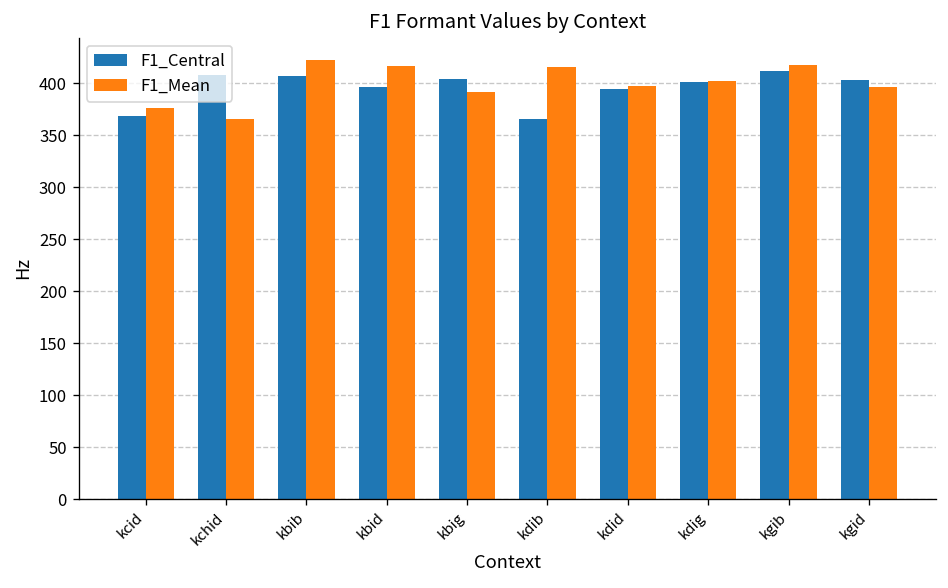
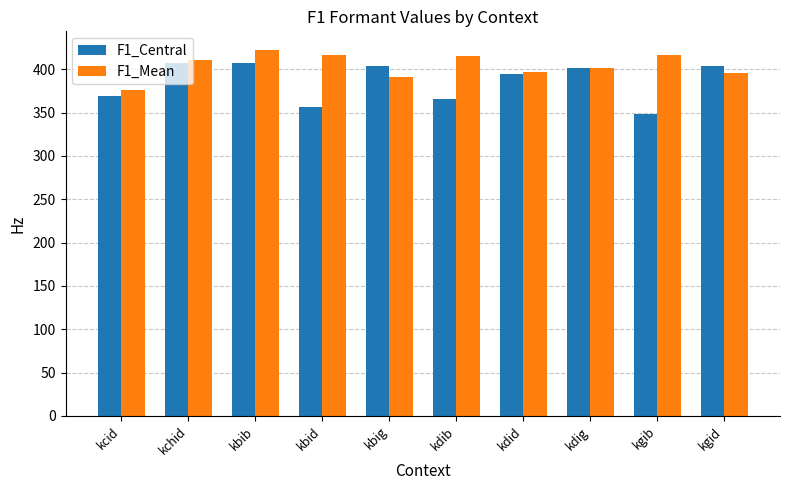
  {
    "F1_Central": {
      "kcid": 370,
      "kbib": 410,
-     "kbid": 400,
+     "kbid": 360,
      "kbig": 400,
      "kdib": 370,
      "kdid": 390,
      "kdig": 400,
-     "kgib": 410,
+     "kgib": 350,
      "kgid": 400
    },
    "F1_Mean": {
      "kcid": 380,
-     "kchid": 370,
+     "kchid": 410,
      "kbib": 420,
      "kbid": 420,
      "kbig": 390,
      "kdib": 420,
      "kdid": 400,
      "kdig": 400,
      "kgib": 420,
      "kgid": 400
    }
  }
